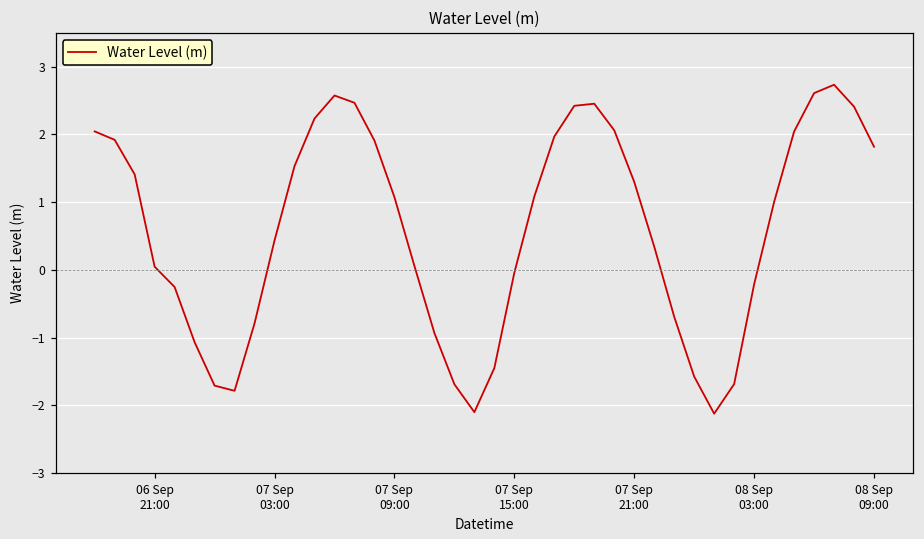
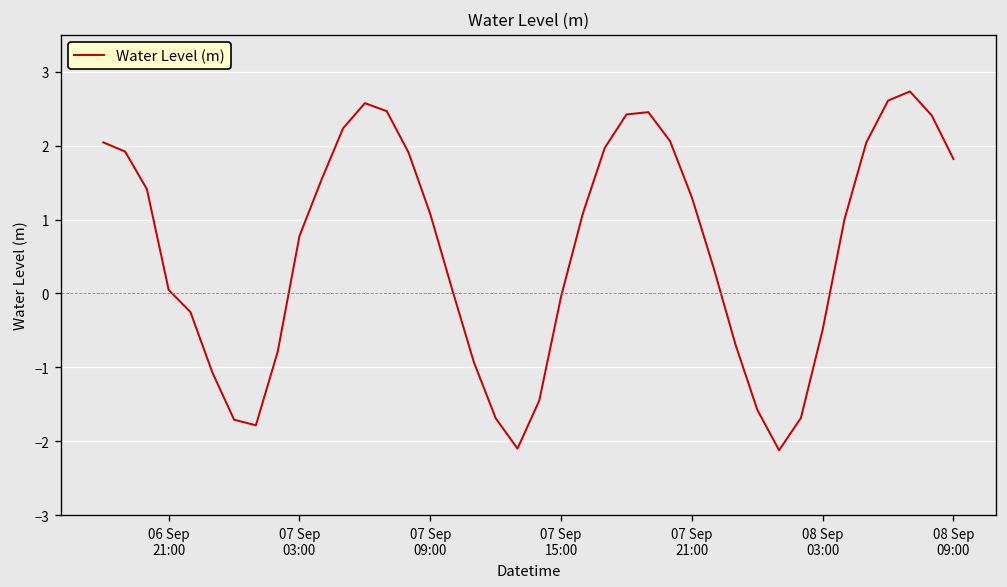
  {
    "06 Sep 21:00": 0.0,
-   "07 Sep 03:00": 0.4,
+   "07 Sep 03:00": 0.8,
    "07 Sep 09:00": 1.1,
    "07 Sep 15:00": 0.0,
    "07 Sep 21:00": 1.3,
-   "08 Sep 03:00": -0.2,
+   "08 Sep 03:00": -0.5,
    "08 Sep 09:00": 1.8
  }
